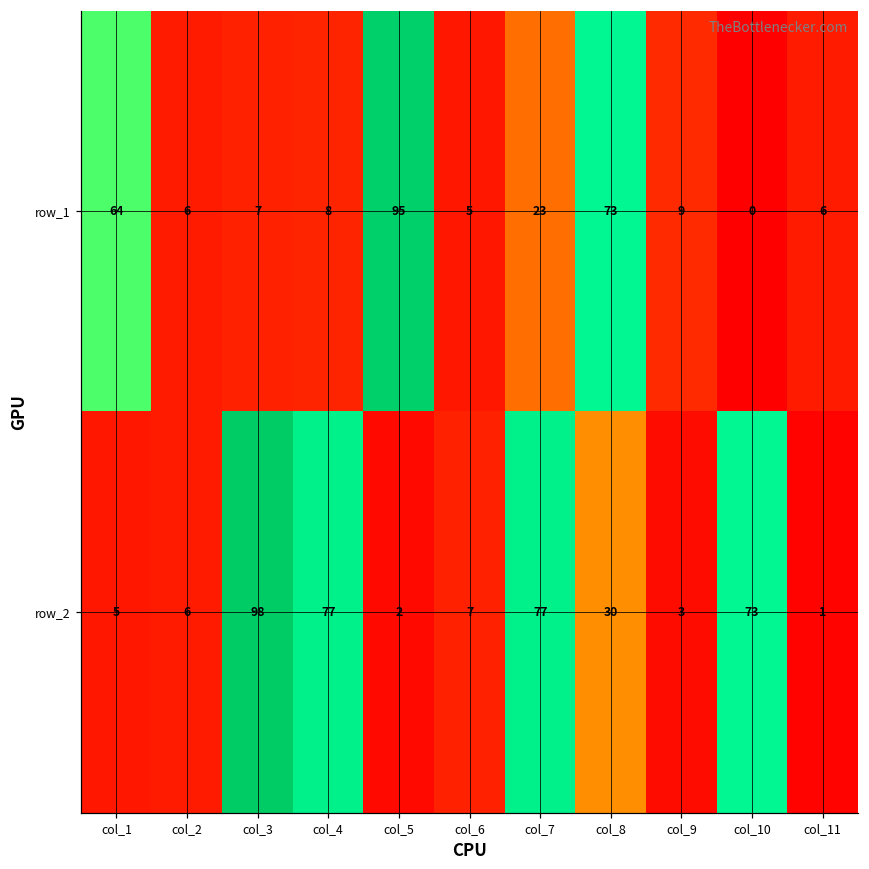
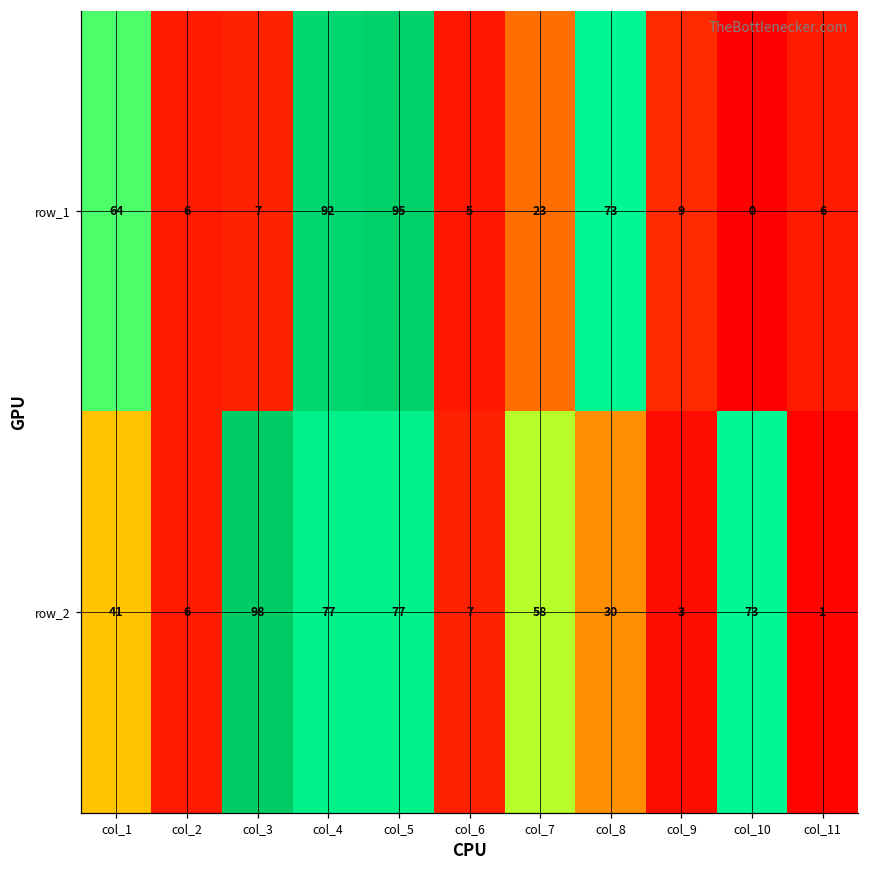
  {
    "row_1": {
      "col_1": 64,
      "col_2": 6,
      "col_3": 7,
-     "col_4": 8,
+     "col_4": 92,
      "col_5": 95,
      "col_6": 5,
      "col_7": 23,
      "col_8": 73,
      "col_9": 9,
      "col_10": 0,
      "col_11": 6
    },
    "row_2": {
-     "col_1": 5,
+     "col_1": 41,
      "col_2": 6,
      "col_3": 98,
      "col_4": 77,
-     "col_5": 2,
+     "col_5": 77,
      "col_6": 7,
-     "col_7": 77,
+     "col_7": 58,
      "col_8": 30,
      "col_9": 3,
      "col_10": 73,
      "col_11": 1
    }
  }
